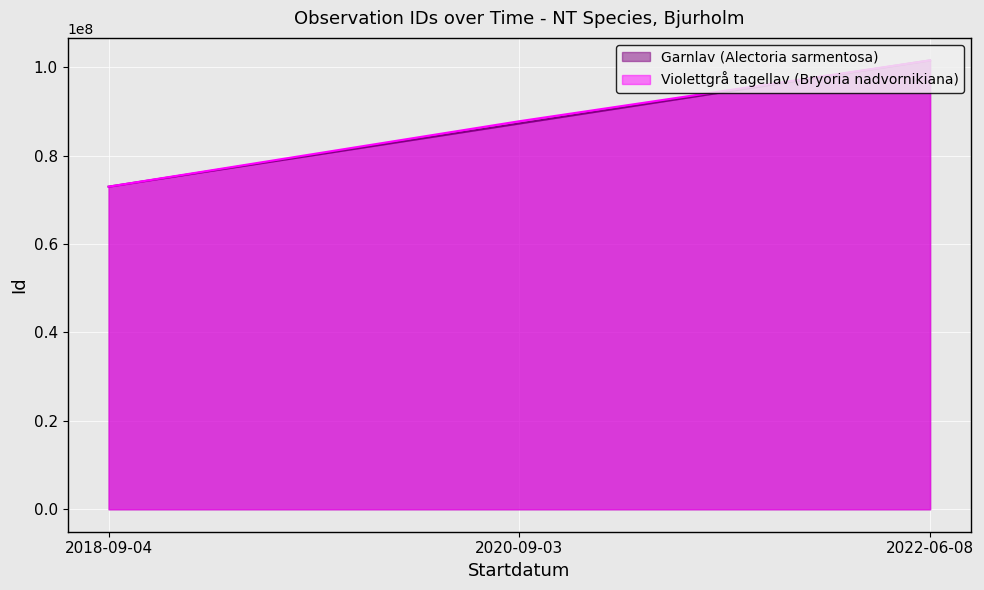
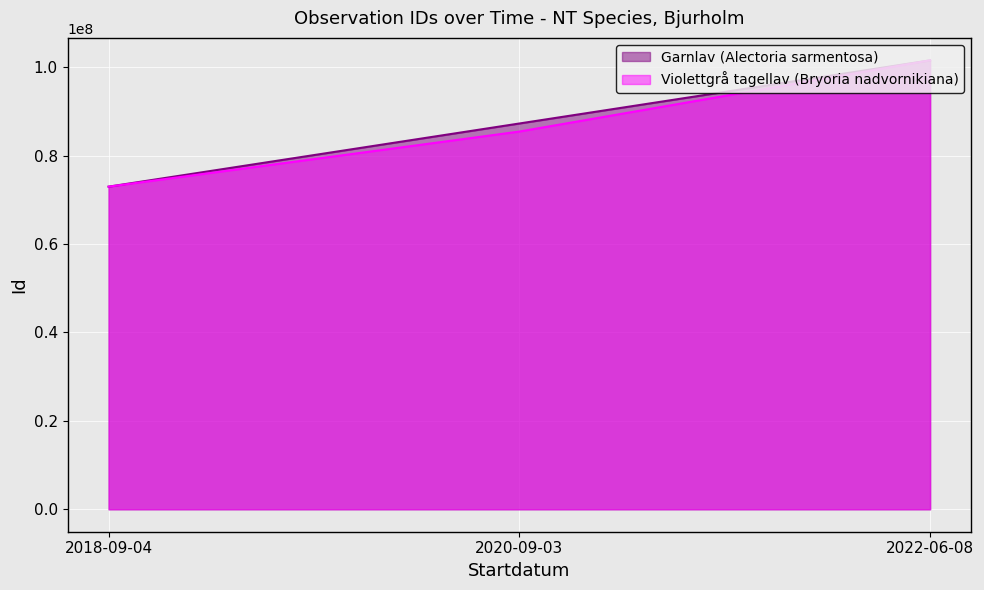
  {
    "Violettgrå tagellav (Bryoria nadvornikiana)": {
-     "2020-09-03": 88000000
+     "2020-09-03": 85000000
    }
  }
